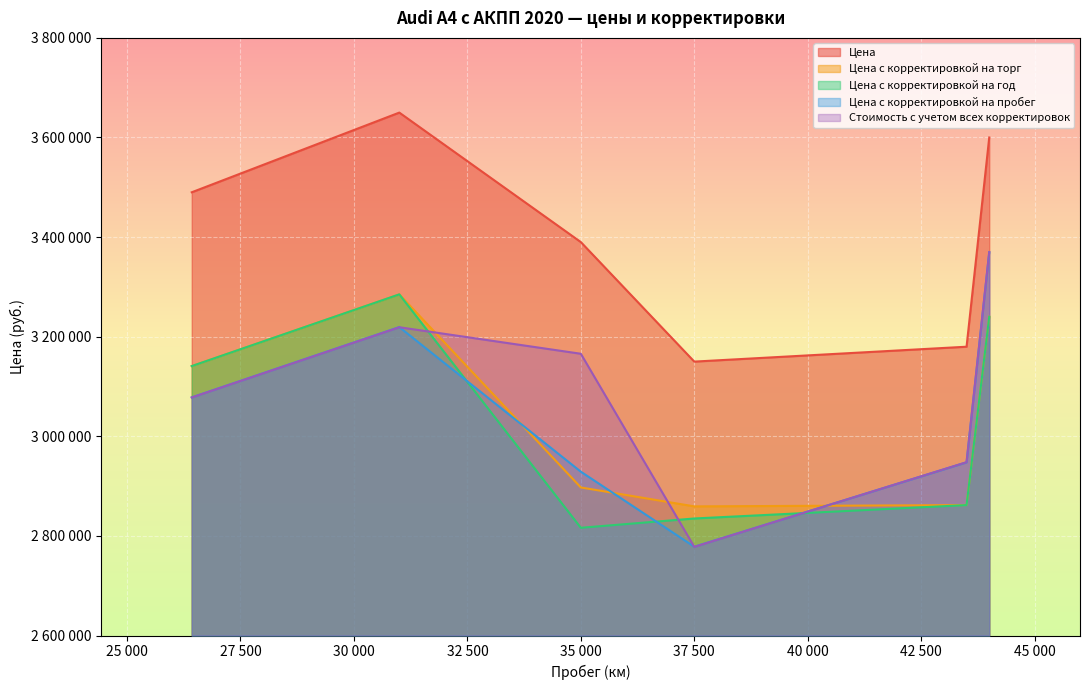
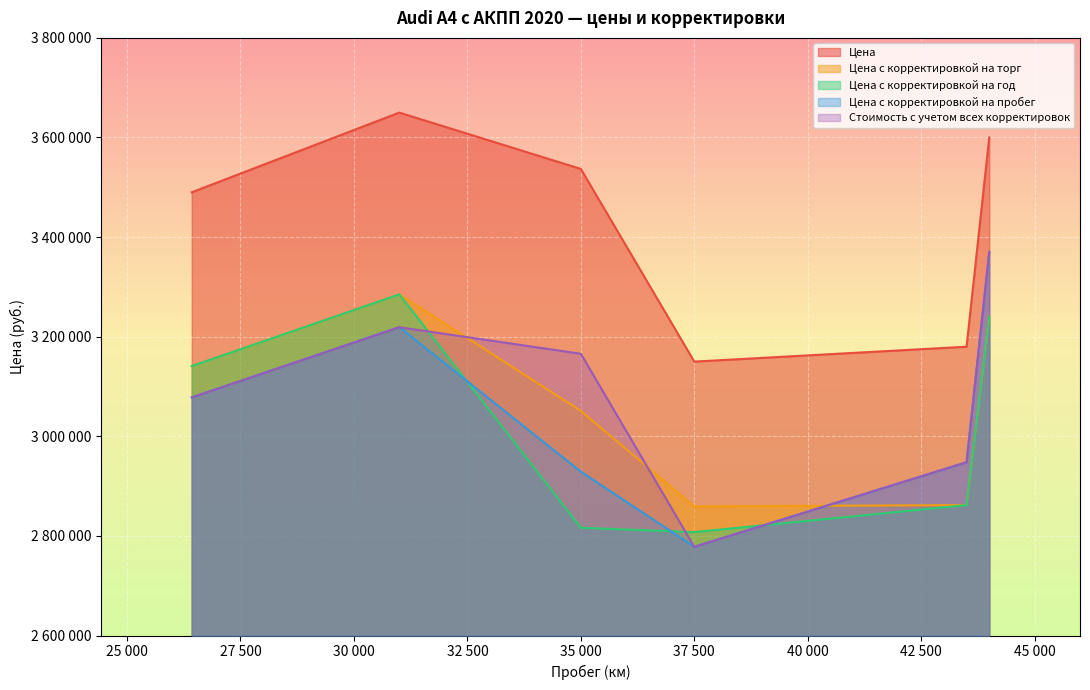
  {
    "Цена": {
-     "35 000": 3390000,
+     "35 000": 3540000,
      "37 500": 3150000
    },
    "Цена с корректировкой на торг": {
-     "35 000": 2900000,
+     "35 000": 3050000,
      "37 500": 2860000
    },
    "Цена с корректировкой на год": {
      "35 000": 2820000,
-     "37 500": 2840000
+     "37 500": 2810000
    },
    "Цена с корректировкой на пробег": {
      "35 000": 2930000
    },
    "Стоимость с учетом всех корректировок": {
      "35 000": 3170000
    }
  }
